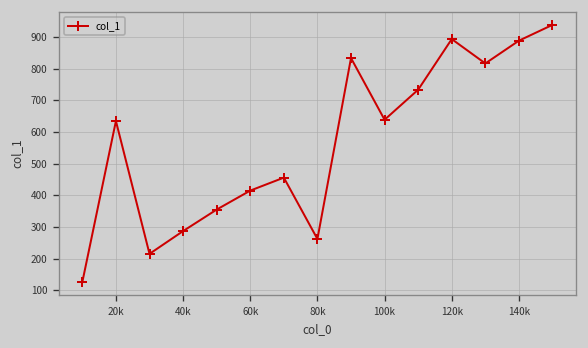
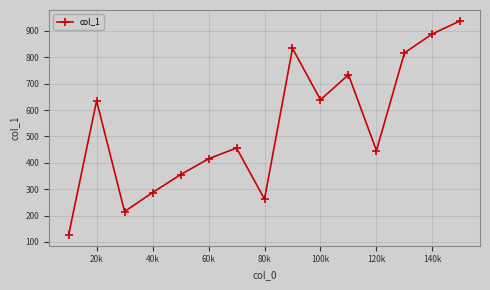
  {
    "20k": 640,
    "40k": 290,
    "60k": 420,
    "80k": 260,
    "100k": 640,
-   "120k": 890,
+   "120k": 450,
    "140k": 890
  }
